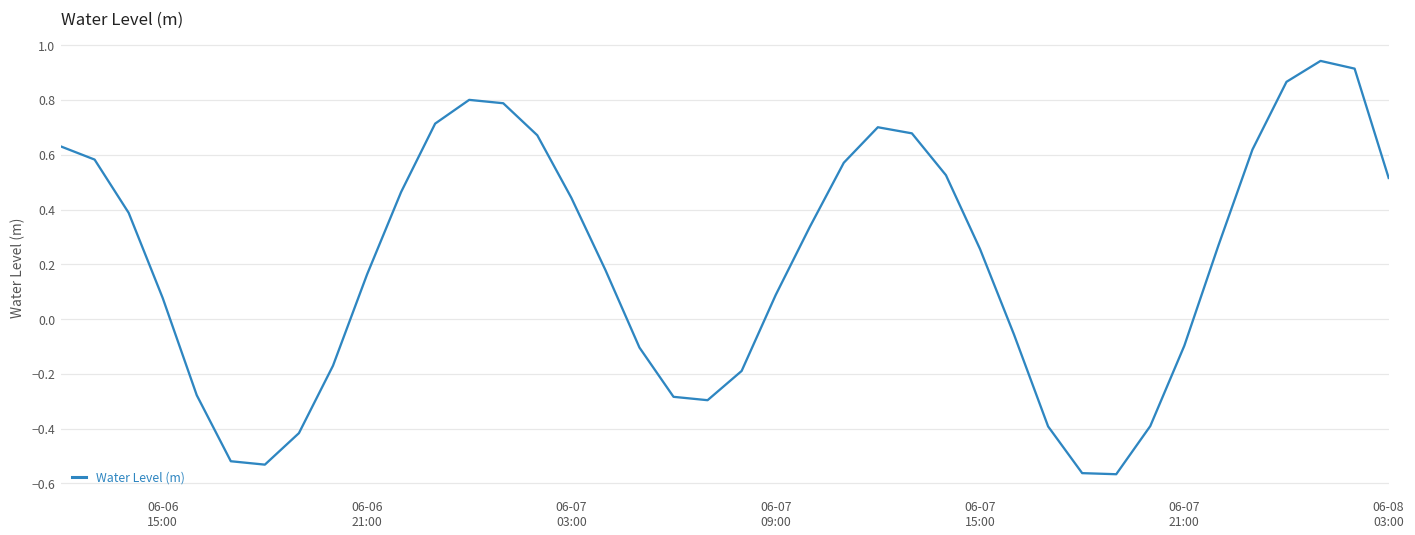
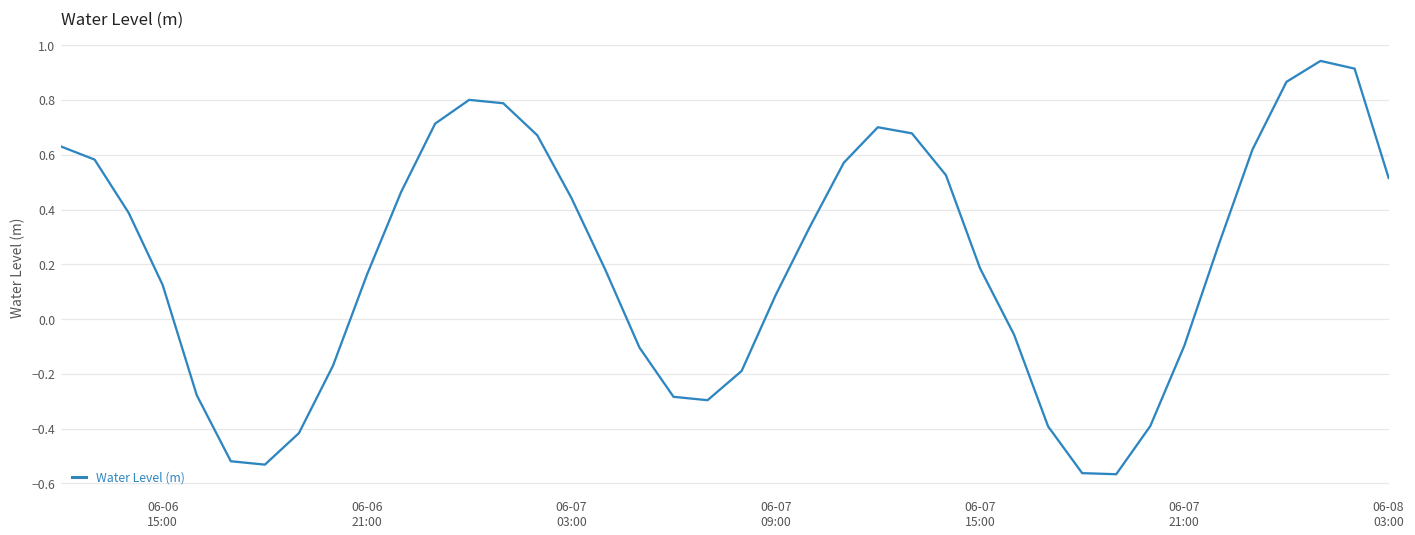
  {
-   "06-06 15:00": 0.08,
+   "06-06 15:00": 0.12,
    "06-06 21:00": 0.16,
    "06-07 03:00": 0.44,
    "06-07 09:00": 0.09,
-   "06-07 15:00": 0.26,
+   "06-07 15:00": 0.19,
    "06-07 21:00": -0.10,
    "06-08 03:00": 0.52
  }
